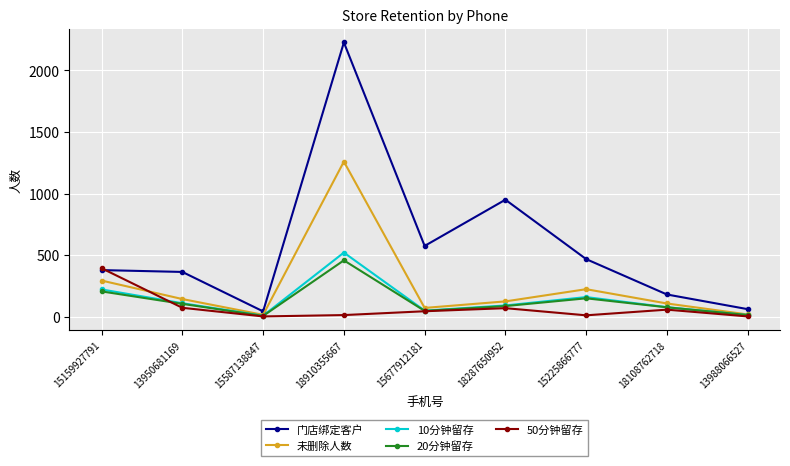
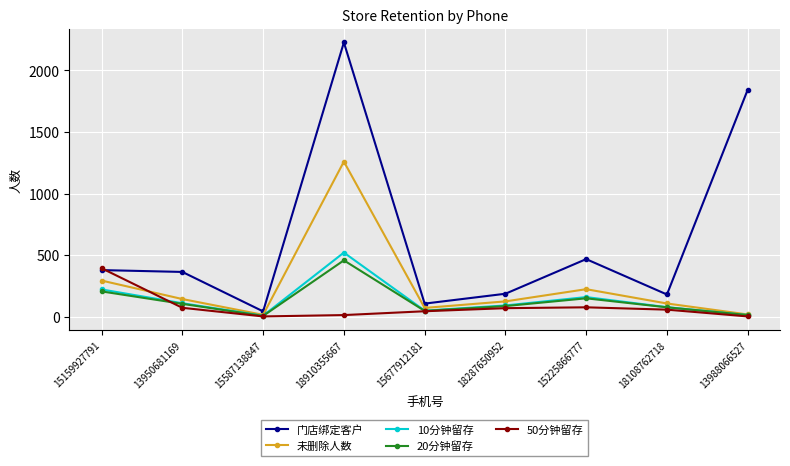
  {
    "门店绑定客户": {
      "13950681169": 370,
      "15587138847": 50,
      "18910355667": 2230,
-     "15677912181": 580,
-     "18287650952": 950,
+     "15677912181": 110,
+     "18287650952": 190,
      "15225866777": 470,
      "18108762718": 180,
-     "13988066527": 60
+     "13988066527": 1840
    },
    "未删除人数": {
      "15159927791": 300,
      "13950681169": 150,
      "18910355667": 1260,
      "15677912181": 70,
      "18287650952": 130,
      "15225866777": 230,
      "18108762718": 110
    },
    "10分钟留存": {
      "18910355667": 520
    },
    "20分钟留存": {
      "18910355667": 460
    },
    "50分钟留存": {
      "13950681169": 70,
      "18910355667": 20,
-     "15225866777": 10
+     "15225866777": 80
    }
  }
